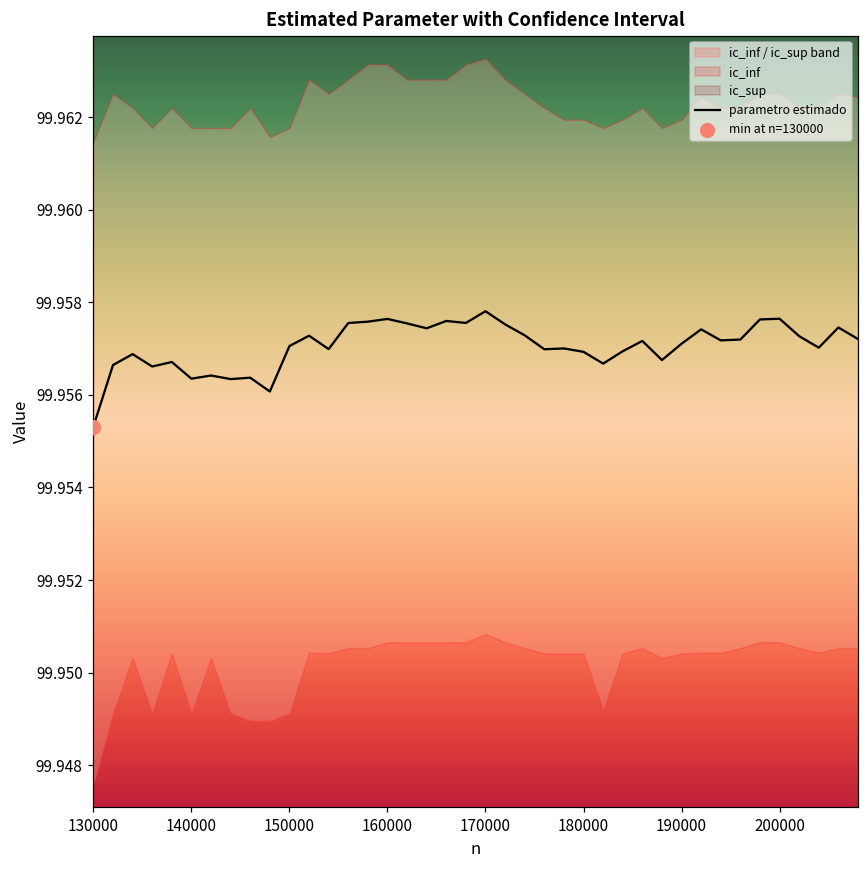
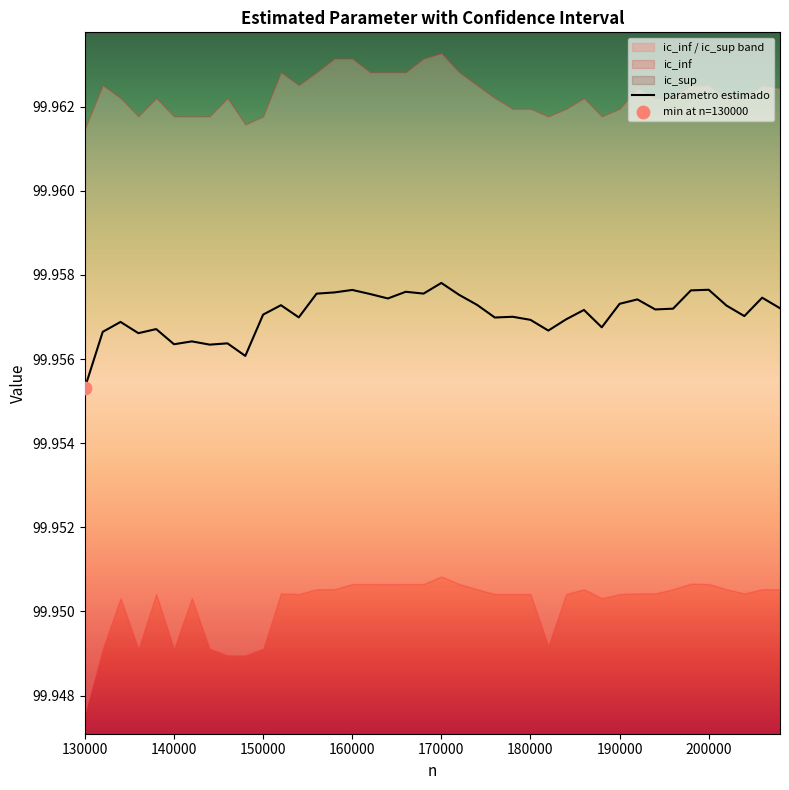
  {
    "parametro estimado": {
      "140000": 99.9564,
      "150000": 99.9571,
      "160000": 99.9576,
      "170000": 99.9578,
      "180000": 99.9569,
-     "190000": 99.9571,
+     "190000": 99.9573,
      "200000": 99.9576
    }
  }
